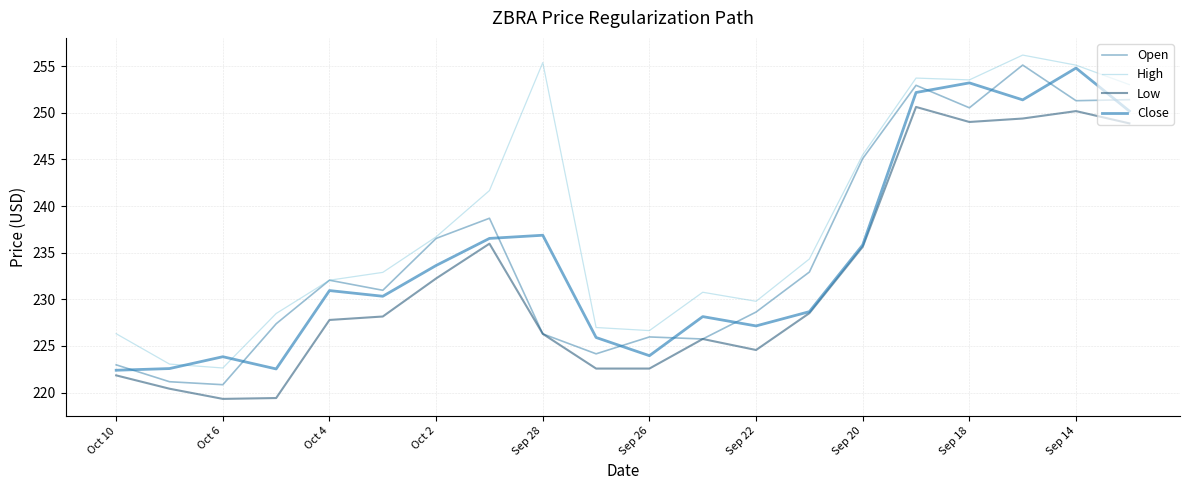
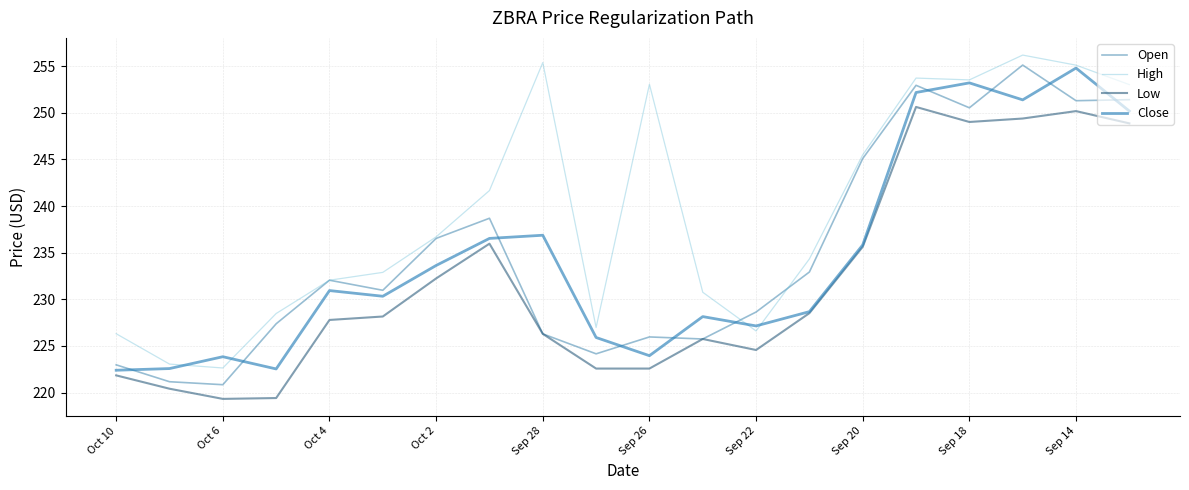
  {
    "High": {
      "Oct 10": 226,
      "Oct 6": 223,
      "Sep 28": 255,
-     "Sep 26": 227,
-     "Sep 22": 230,
+     "Sep 26": 253,
+     "Sep 22": 227,
      "Sep 20": 245,
      "Sep 18": 254,
      "Sep 14": 255
    }
  }
